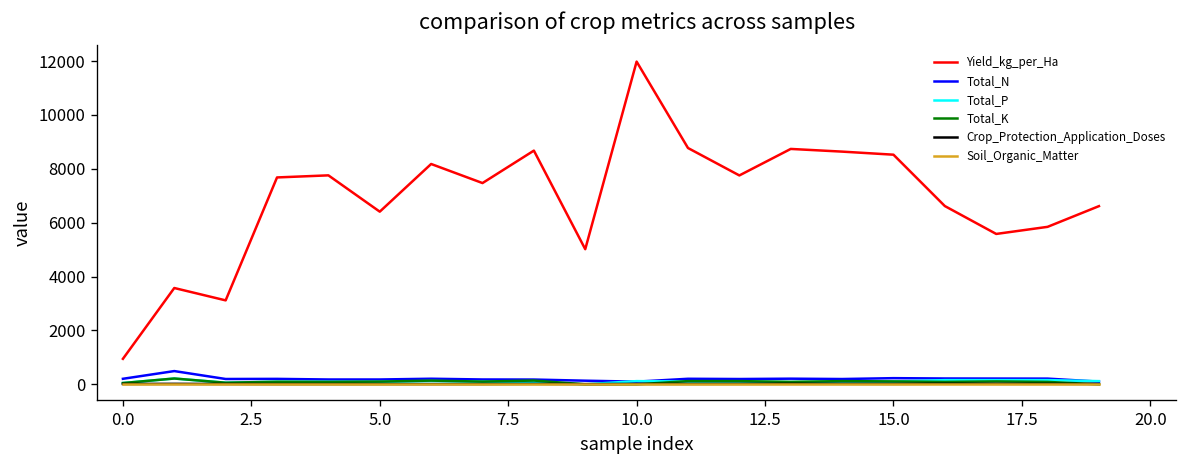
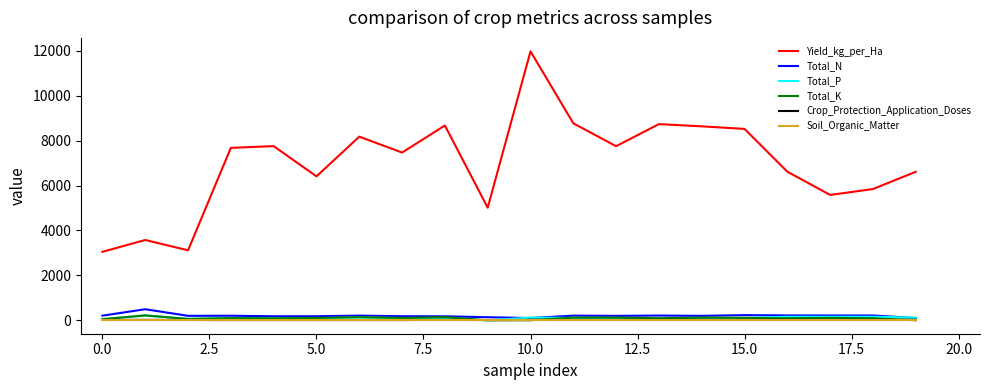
  {
    "Yield_kg_per_Ha": {
-     "0.0": 900,
+     "0.0": 3000,
      "5.0": 6400,
      "10.0": 12000,
      "15.0": 8500
    },
    "Total_N": {
      "0.0": 200,
      "15.0": 200
    }
  }
